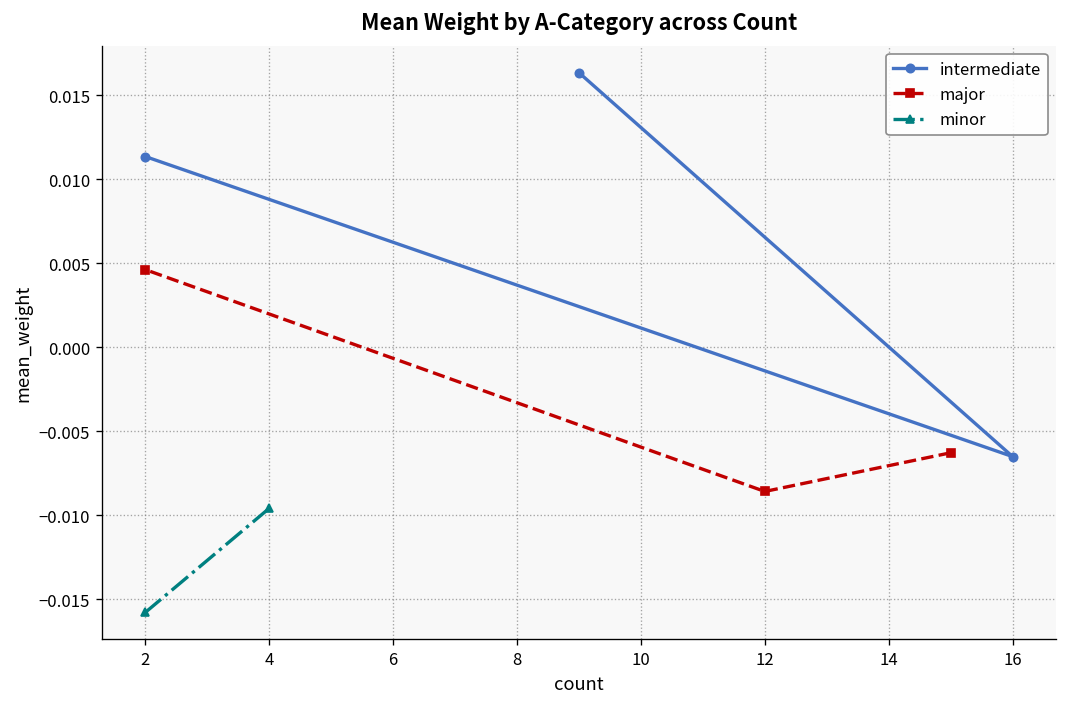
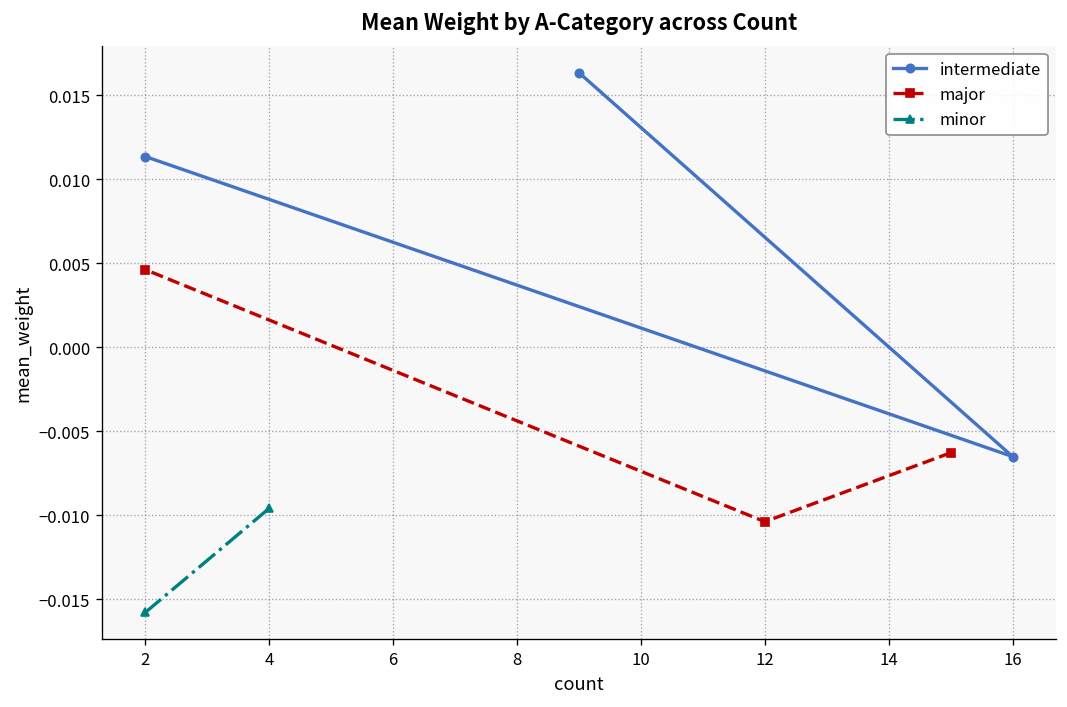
  {
    "major": {
      "2": 0.0046,
-     "12": -0.0086
+     "12": -0.0104
    },
    "minor": {
      "2": -0.0158,
      "4": -0.0096
    }
  }
